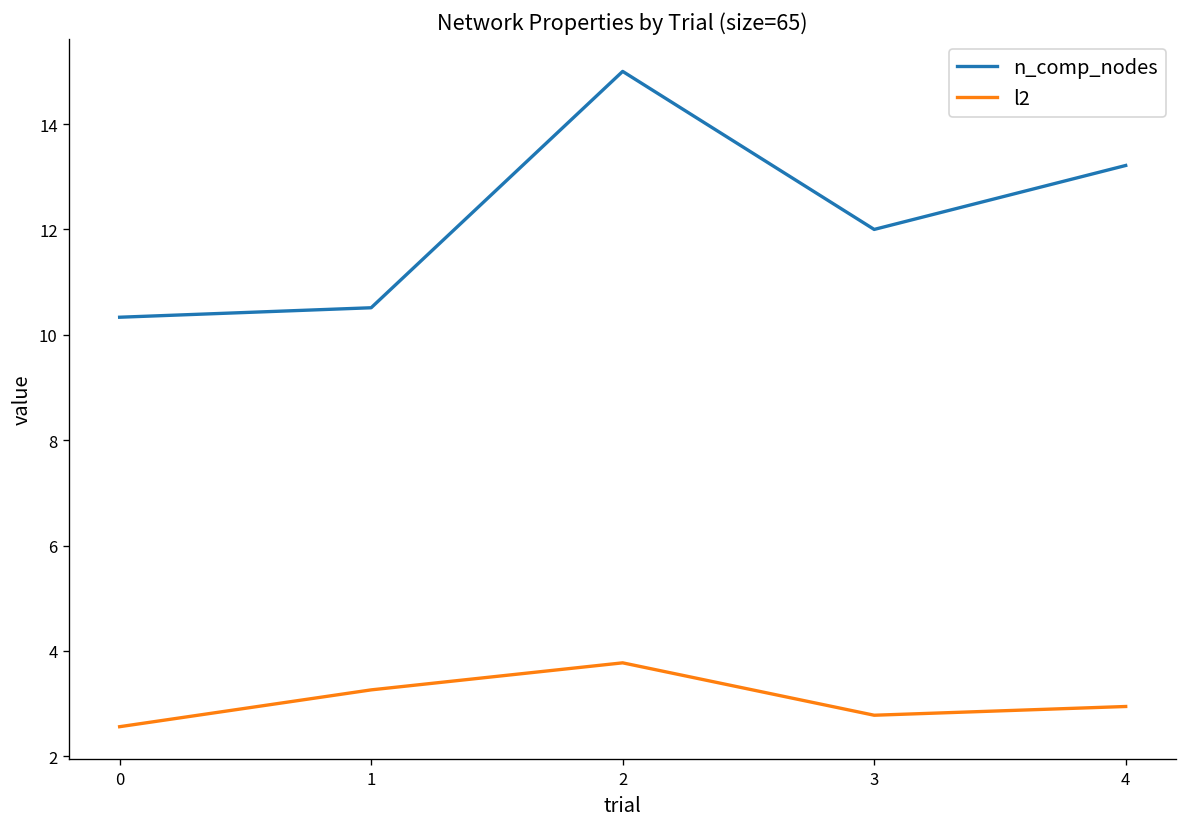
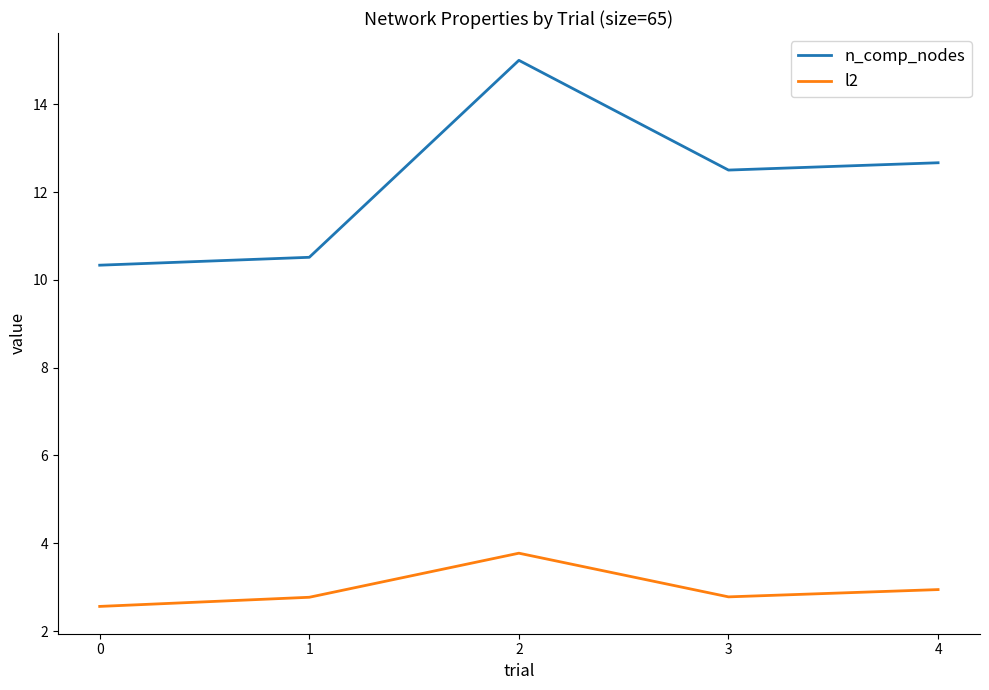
  {
    "n_comp_nodes": {
      "0": 10.3,
      "1": 10.5,
      "2": 15.0,
-     "3": 12.0,
-     "4": 13.2
+     "3": 12.5,
+     "4": 12.7
    },
    "l2": {
      "0": 2.6,
-     "1": 3.3,
+     "1": 2.8,
      "2": 3.8,
      "3": 2.8,
      "4": 2.9
    }
  }
